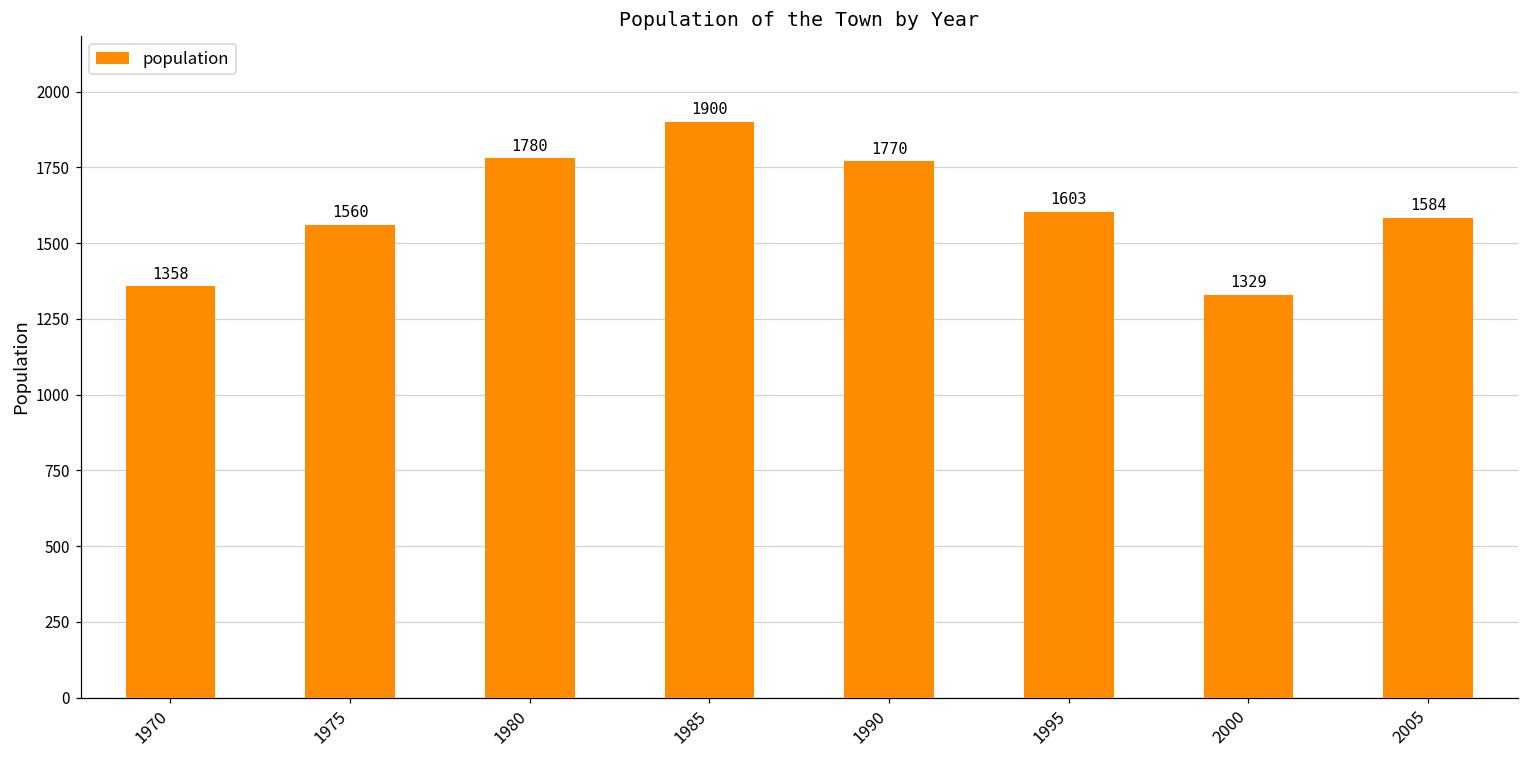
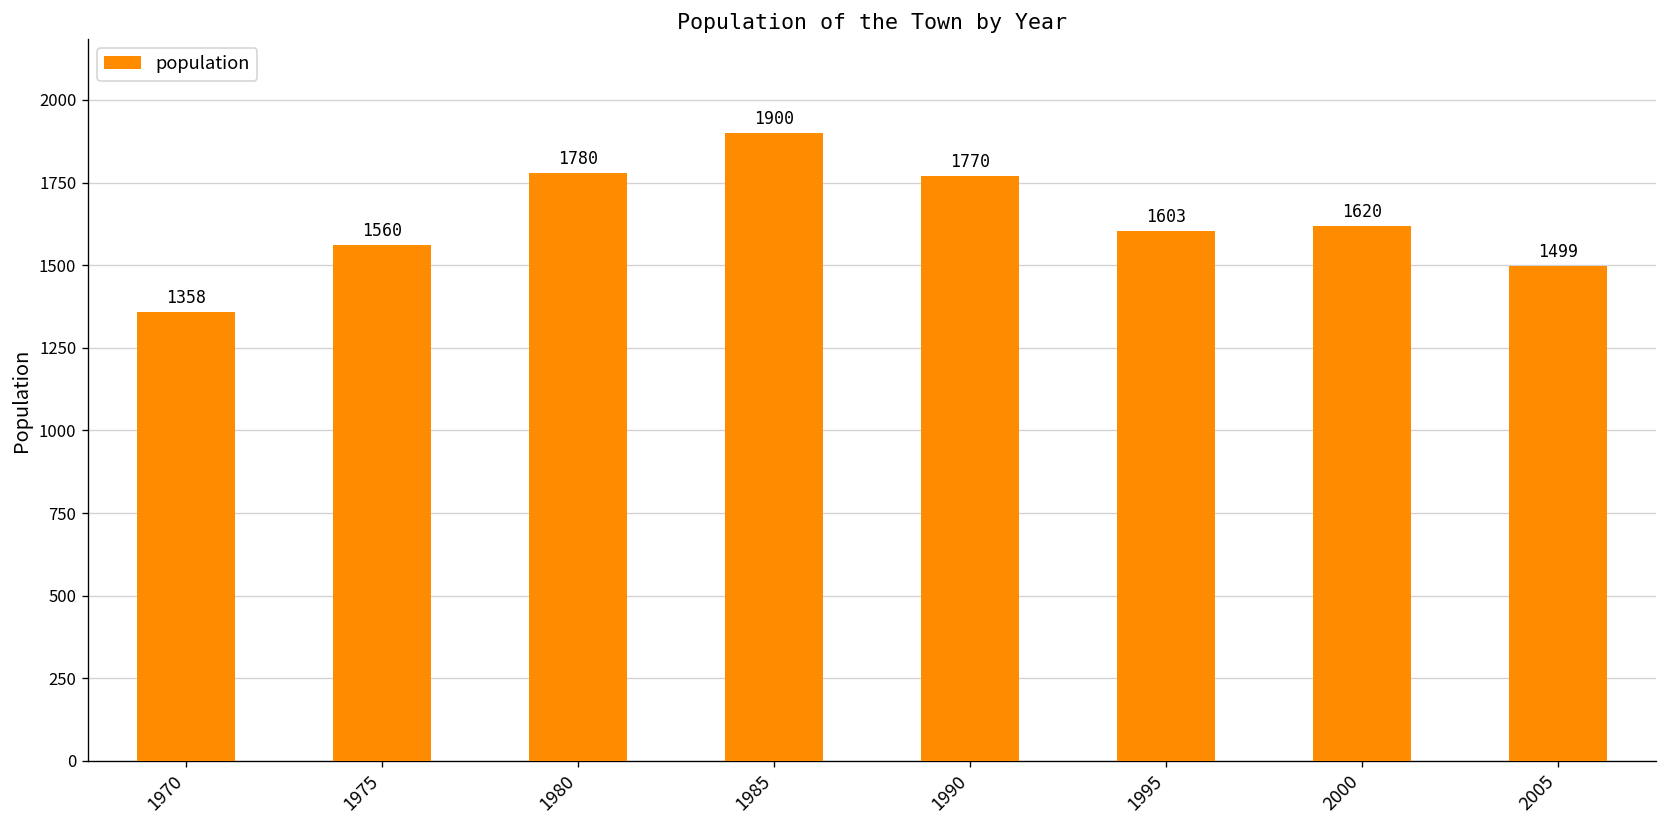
  {
    "1970": 1358,
    "1975": 1560,
    "1980": 1780,
    "1985": 1900,
    "1990": 1770,
    "1995": 1603,
-   "2000": 1329,
-   "2005": 1584
+   "2000": 1620,
+   "2005": 1499
  }
